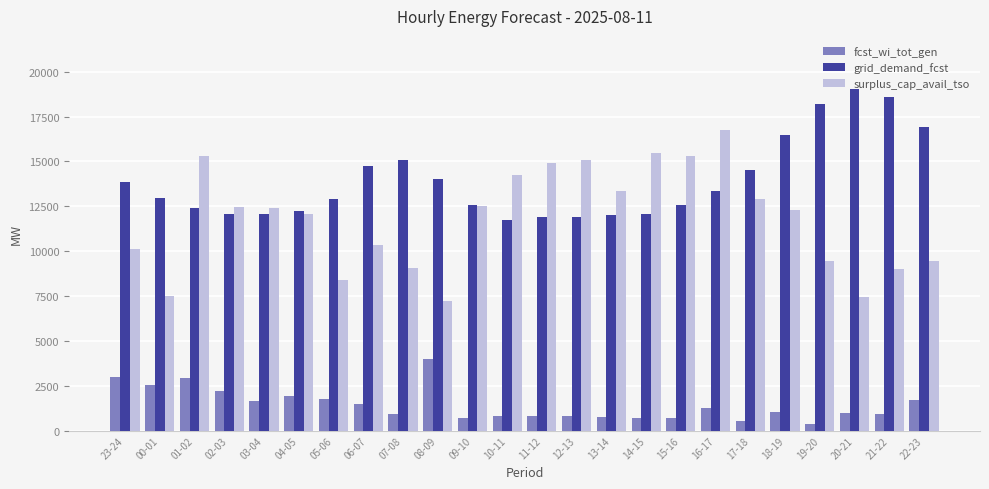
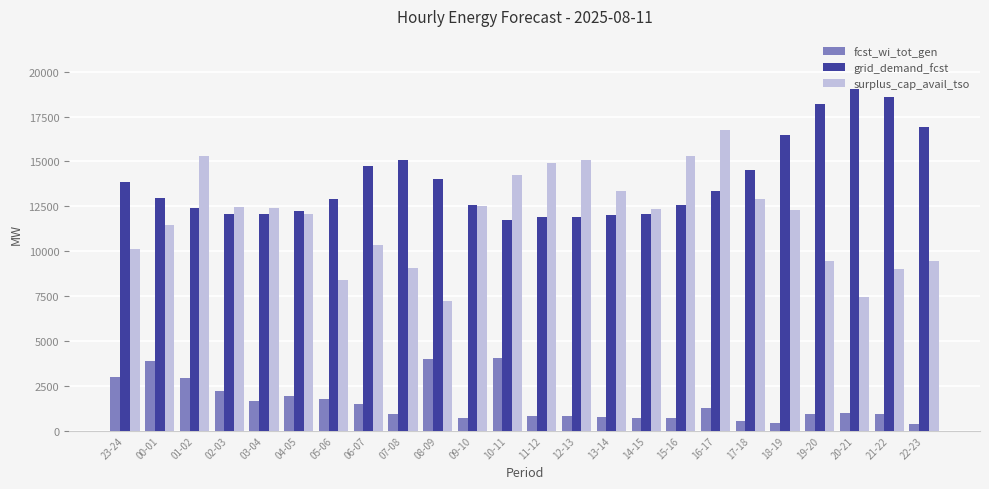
  {
    "fcst_wi_tot_gen": {
      "23-24": 3000,
-     "00-01": 2500,
+     "00-01": 3900,
      "01-02": 2900,
      "02-03": 2200,
      "03-04": 1600,
      "04-05": 1900,
      "05-06": 1800,
      "06-07": 1500,
      "07-08": 1000,
      "08-09": 4000,
      "09-10": 700,
-     "10-11": 800,
+     "10-11": 4100,
      "11-12": 800,
      "12-13": 800,
      "13-14": 700,
      "14-15": 700,
      "15-16": 700,
      "16-17": 1300,
      "17-18": 500,
-     "18-19": 1000,
-     "19-20": 400,
+     "18-19": 400,
+     "19-20": 900,
      "20-21": 1000,
      "21-22": 900,
-     "22-23": 1700
+     "22-23": 400
    },
    "grid_demand_fcst": {
      "23-24": 13900,
      "00-01": 13000,
      "01-02": 12400,
      "02-03": 12000,
      "03-04": 12100,
      "04-05": 12200,
      "05-06": 12900,
      "06-07": 14800,
      "07-08": 15100,
      "08-09": 14000,
      "09-10": 12600,
      "10-11": 11700,
      "11-12": 11900,
      "12-13": 11900,
      "13-14": 12000,
      "14-15": 12100,
      "15-16": 12600,
      "16-17": 13300,
      "17-18": 14500,
      "18-19": 16500,
      "19-20": 18200,
      "20-21": 19000,
      "21-22": 18600,
      "22-23": 16900
    },
    "surplus_cap_avail_tso": {
      "23-24": 10100,
-     "00-01": 7500,
+     "00-01": 11500,
      "01-02": 15300,
      "02-03": 12400,
      "03-04": 12400,
      "04-05": 12100,
      "05-06": 8400,
      "06-07": 10300,
      "07-08": 9100,
      "08-09": 7200,
      "09-10": 12500,
      "10-11": 14200,
      "11-12": 14900,
      "12-13": 15100,
      "13-14": 13300,
-     "14-15": 15500,
+     "14-15": 12300,
      "15-16": 15300,
      "16-17": 16700,
      "17-18": 12900,
      "18-19": 12300,
      "19-20": 9500,
      "20-21": 7400,
      "21-22": 9000,
      "22-23": 9500
    }
  }
